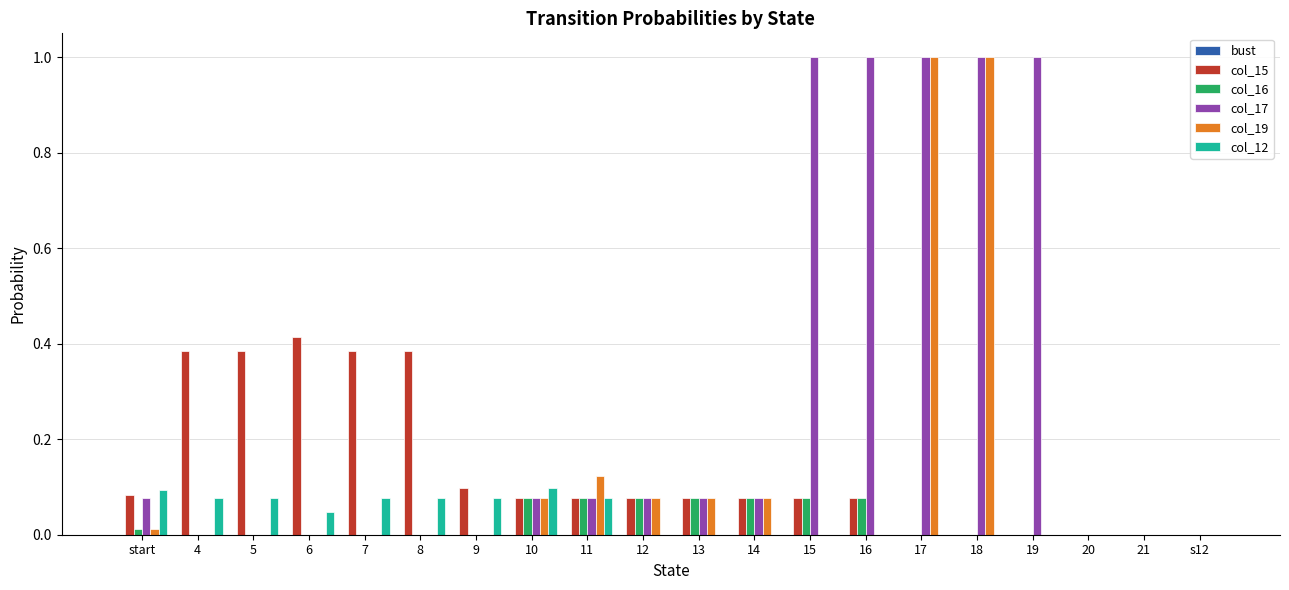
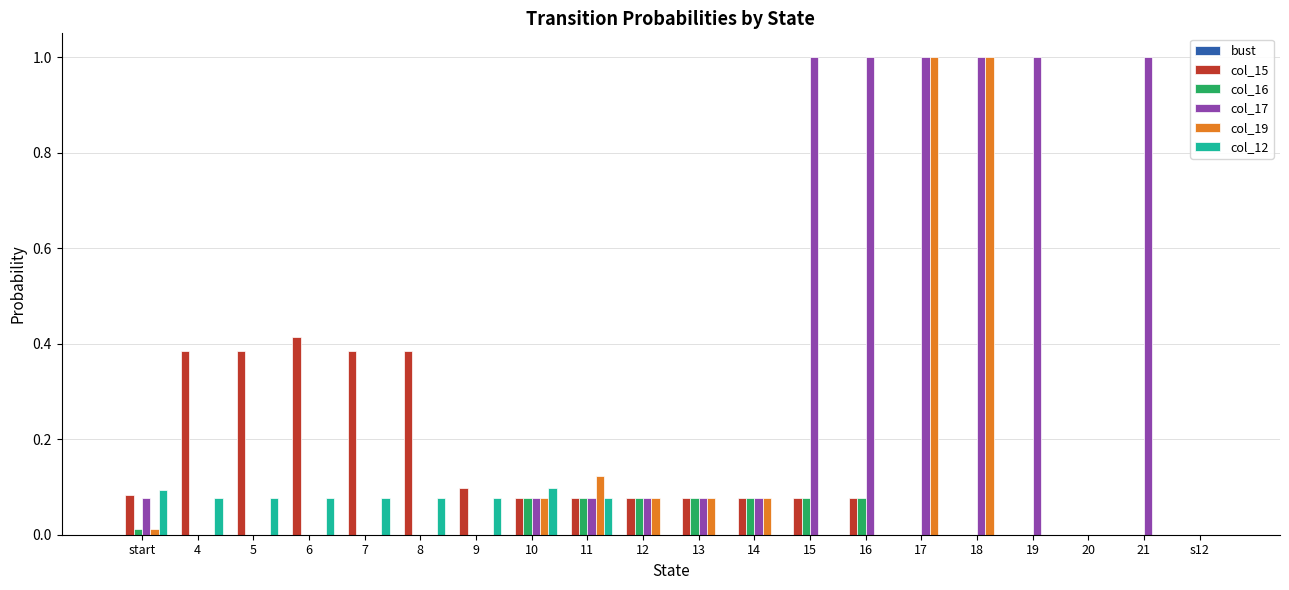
  {
    "bust": {
      "start": 0.00,
      "4": 0.00,
      "5": 0.00,
      "6": 0.00,
      "7": 0.00,
      "8": 0.00,
      "9": 0.00,
      "10": 0.00,
      "11": 0.00,
      "12": 0.00,
      "13": 0.00,
      "14": 0.00,
      "15": 0.00,
      "16": 0.00,
      "17": 0.00,
      "18": 0.00,
      "19": 0.00,
      "20": 0.00,
      "21": 0.00,
      "s12": 0.00
    },
    "col_15": {
      "start": 0.08,
      "4": 0.38,
      "5": 0.38,
      "6": 0.41,
      "7": 0.38,
      "8": 0.38,
      "9": 0.10,
      "10": 0.08,
      "11": 0.08,
      "12": 0.08,
      "13": 0.08,
      "14": 0.08,
      "15": 0.08,
      "16": 0.08,
      "17": 0.00,
      "18": 0.00,
      "19": 0.00,
      "20": 0.00,
      "21": 0.00,
      "s12": 0.00
    },
    "col_16": {
      "start": 0.01,
      "4": 0.00,
      "5": 0.00,
      "6": 0.00,
      "7": 0.00,
      "8": 0.00,
      "9": 0.00,
      "10": 0.08,
      "11": 0.08,
      "12": 0.08,
      "13": 0.08,
      "14": 0.08,
      "15": 0.08,
      "16": 0.08,
      "17": 0.00,
      "18": 0.00,
      "19": 0.00,
      "20": 0.00,
      "21": 0.00,
      "s12": 0.00
    },
    "col_17": {
      "start": 0.08,
      "4": 0,
      "5": 0,
      "6": 0,
      "7": 0,
      "8": 0,
      "9": 0,
      "10": 0.08,
      "11": 0.08,
      "12": 0.08,
      "13": 0.08,
      "14": 0.08,
      "15": 1,
      "16": 1,
      "17": 1,
      "18": 1,
      "19": 1,
      "20": 0,
-     "21": 0,
+     "21": 1,
      "s12": 0
    },
    "col_19": {
      "start": 0.01,
      "4": 0.00,
      "5": 0.00,
      "6": 0.00,
      "7": 0.00,
      "8": 0.00,
      "9": 0.00,
      "10": 0.08,
      "11": 0.12,
      "12": 0.08,
      "13": 0.08,
      "14": 0.08,
      "15": 0.00,
      "16": 0.00,
      "17": 1.00,
      "18": 1.00,
      "19": 0.00,
      "20": 0.00,
      "21": 0.00,
      "s12": 0.00
    },
    "col_12": {
      "start": 0.09,
      "4": 0.08,
      "5": 0.08,
-     "6": 0.05,
+     "6": 0.08,
      "7": 0.08,
      "8": 0.08,
      "9": 0.08,
      "10": 0.10,
      "11": 0.08,
      "12": 0.00,
      "13": 0.00,
      "14": 0.00,
      "15": 0.00,
      "16": 0.00,
      "17": 0.00,
      "18": 0.00,
      "19": 0.00,
      "20": 0.00,
      "21": 0.00,
      "s12": 0.00
    }
  }
